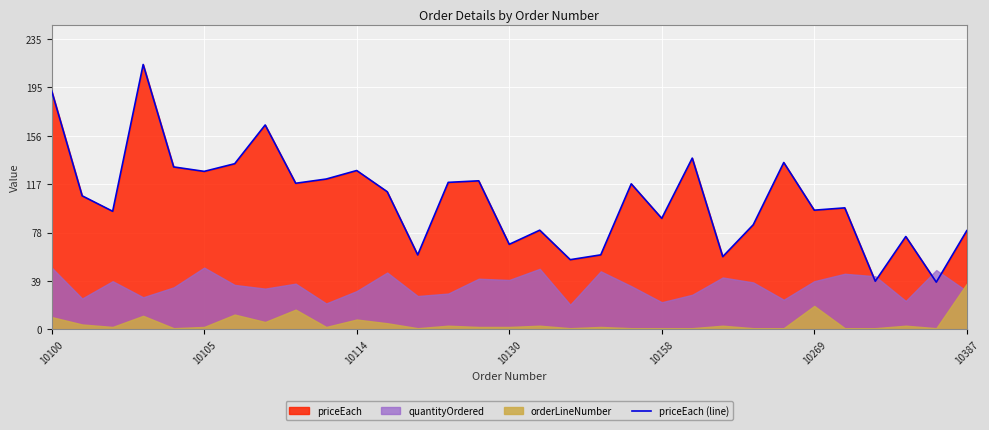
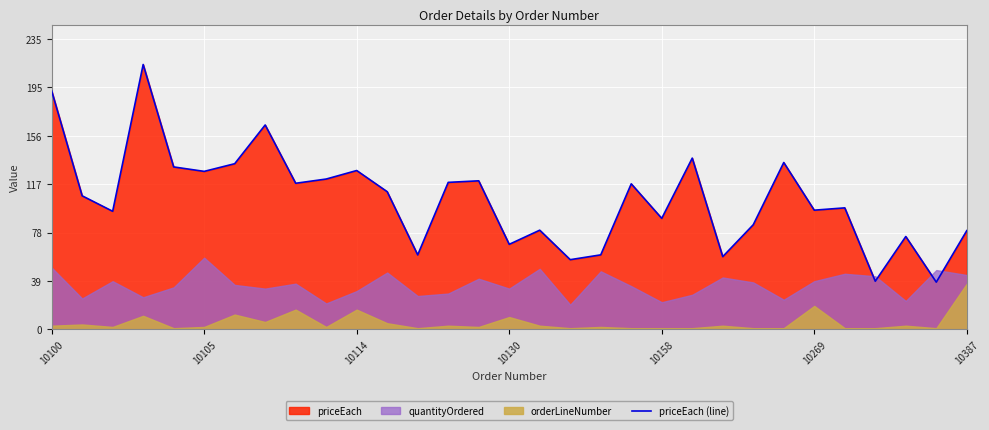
  {
    "priceEach": {
      "10100": 193,
      "10105": 128,
      "10114": 129,
      "10130": 69,
      "10158": 90,
      "10269": 96,
      "10387": 80
    },
    "quantityOrdered": {
      "10100": 50,
-     "10105": 50,
+     "10105": 58,
      "10114": 31,
-     "10130": 40,
+     "10130": 33,
      "10158": 22,
      "10269": 39,
-     "10387": 31
+     "10387": 44
    },
    "orderLineNumber": {
-     "10100": 10,
-     "10114": 8,
-     "10130": 2,
+     "10100": 3,
+     "10114": 16,
+     "10130": 10,
      "10269": 19,
      "10387": 37
    }
  }
